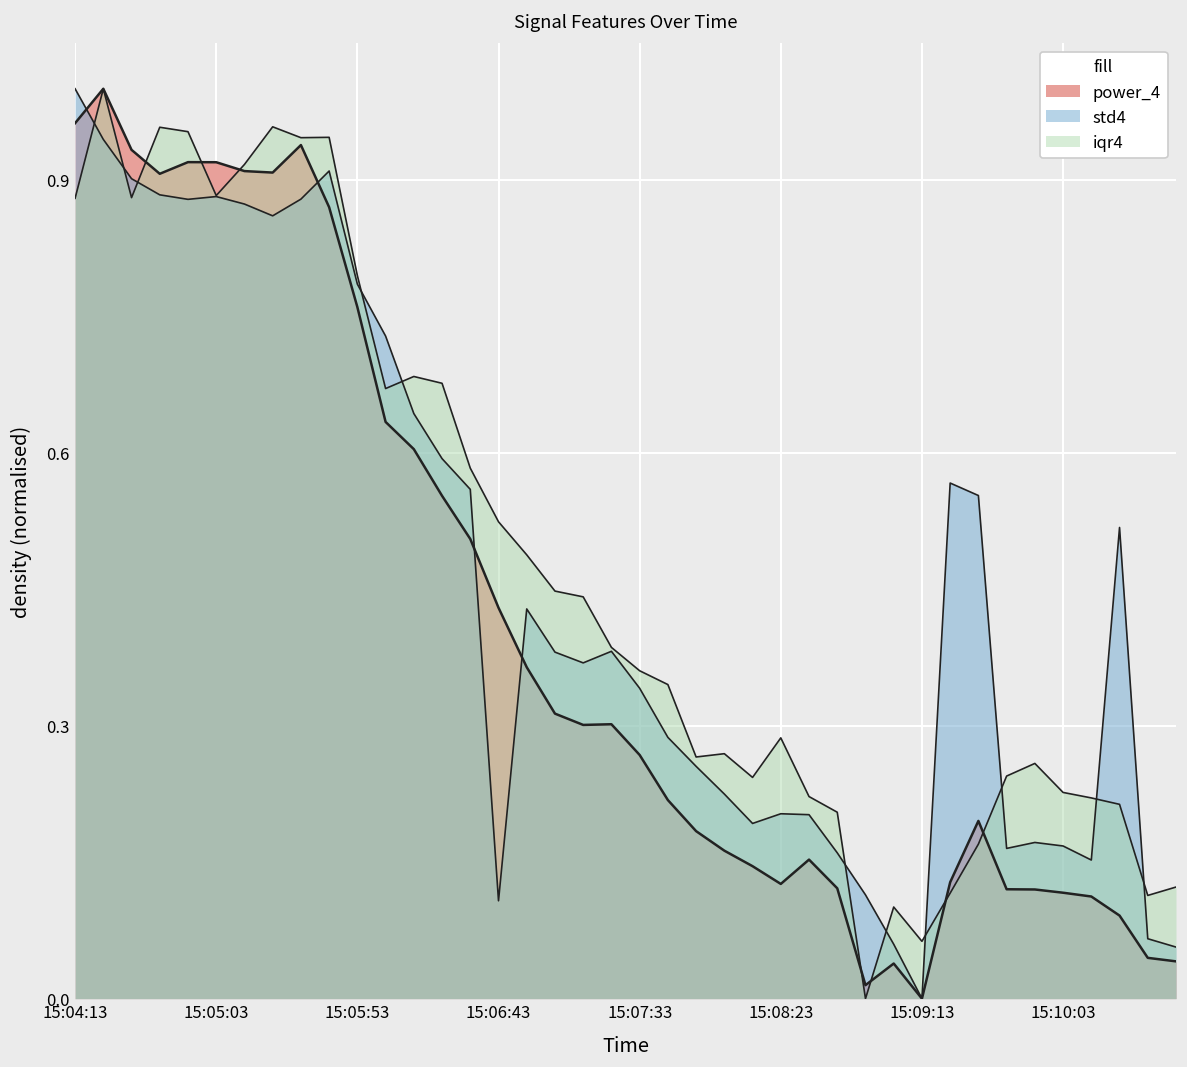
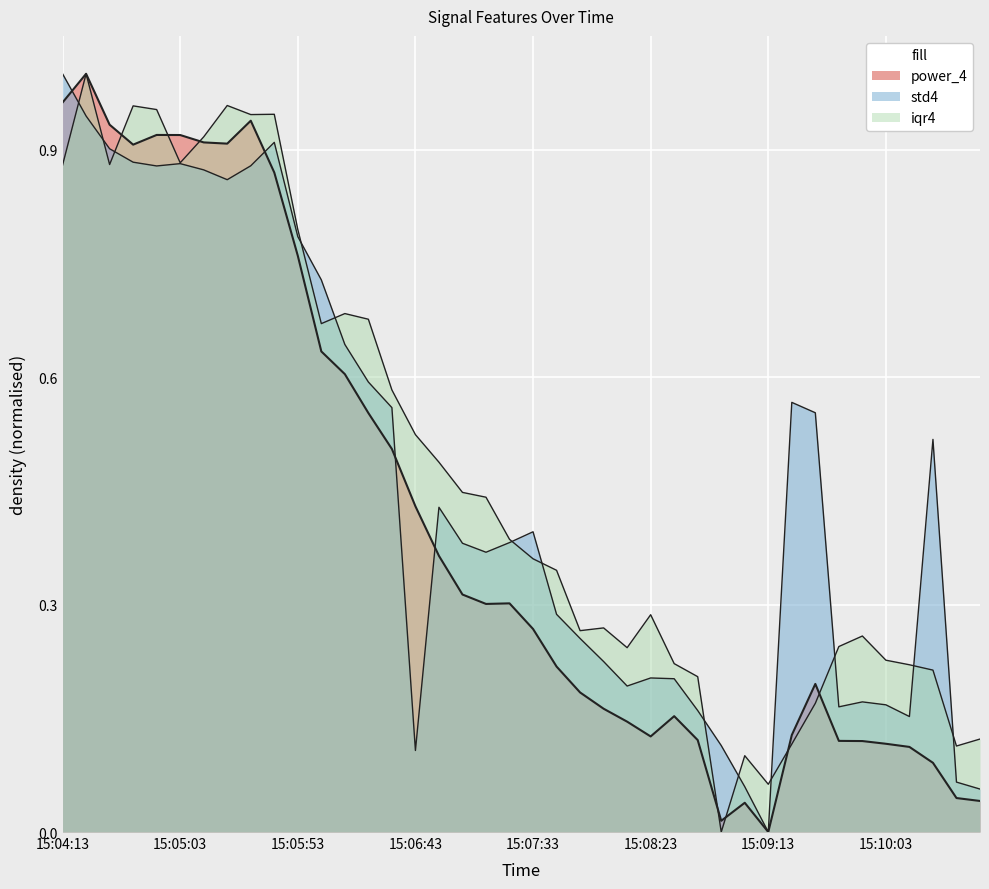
  {
    "power_4": {
      "15:04:13": 0.96,
      "15:05:03": 0.92,
      "15:05:53": 0.76,
      "15:06:43": 0.43,
      "15:07:33": 0.27,
      "15:08:23": 0.13,
      "15:10:03": 0.12
    },
    "std4": {
      "15:04:13": 1.00,
      "15:05:53": 0.79,
      "15:06:43": 0.11,
-     "15:07:33": 0.34,
+     "15:07:33": 0.40,
      "15:08:23": 0.20,
      "15:10:03": 0.17
    },
    "iqr4": {
      "15:04:13": 0.88,
      "15:05:53": 0.79,
      "15:06:43": 0.52,
      "15:07:33": 0.36,
      "15:08:23": 0.29,
      "15:09:13": 0.06,
      "15:10:03": 0.23
    }
  }
